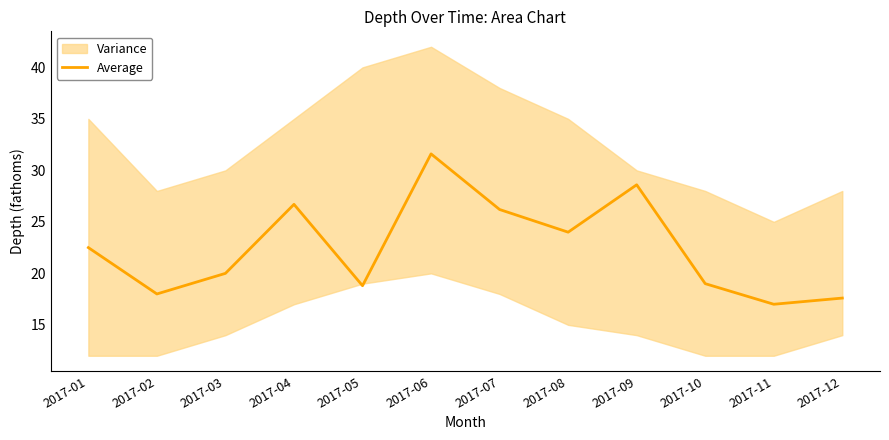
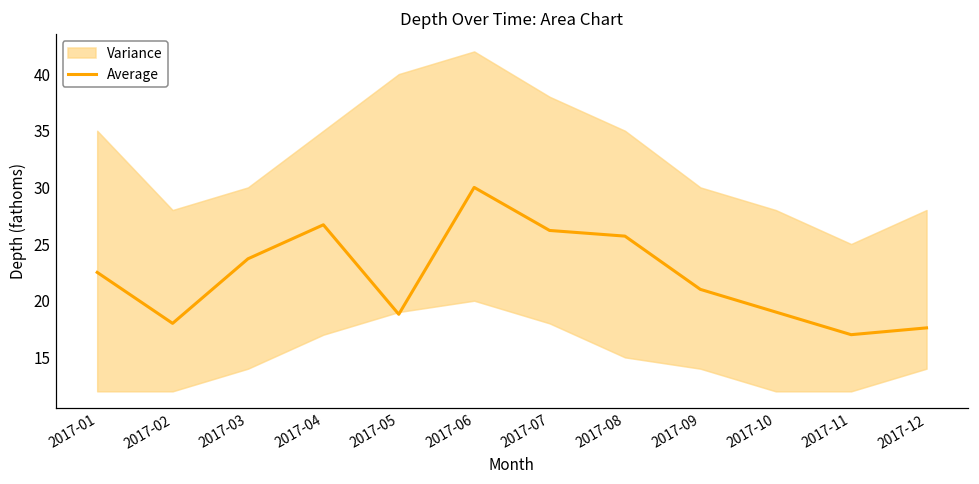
  {
    "Average": {
      "2017-01": 22.5,
      "2017-02": 18.0,
-     "2017-03": 20.0,
+     "2017-03": 23.7,
      "2017-04": 26.7,
      "2017-05": 18.8,
-     "2017-06": 31.6,
+     "2017-06": 30.0,
      "2017-07": 26.2,
-     "2017-08": 24.0,
-     "2017-09": 28.6,
+     "2017-08": 25.7,
+     "2017-09": 21.0,
      "2017-10": 19.0,
      "2017-11": 17.0,
      "2017-12": 17.6
    }
  }
